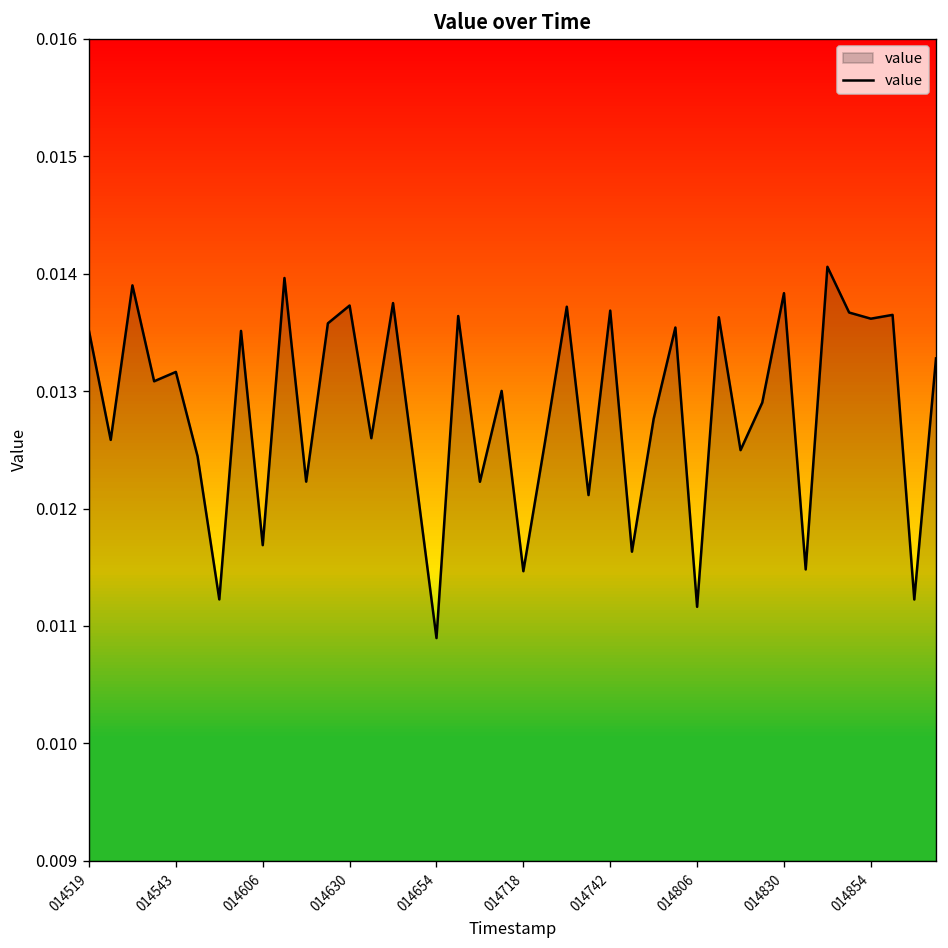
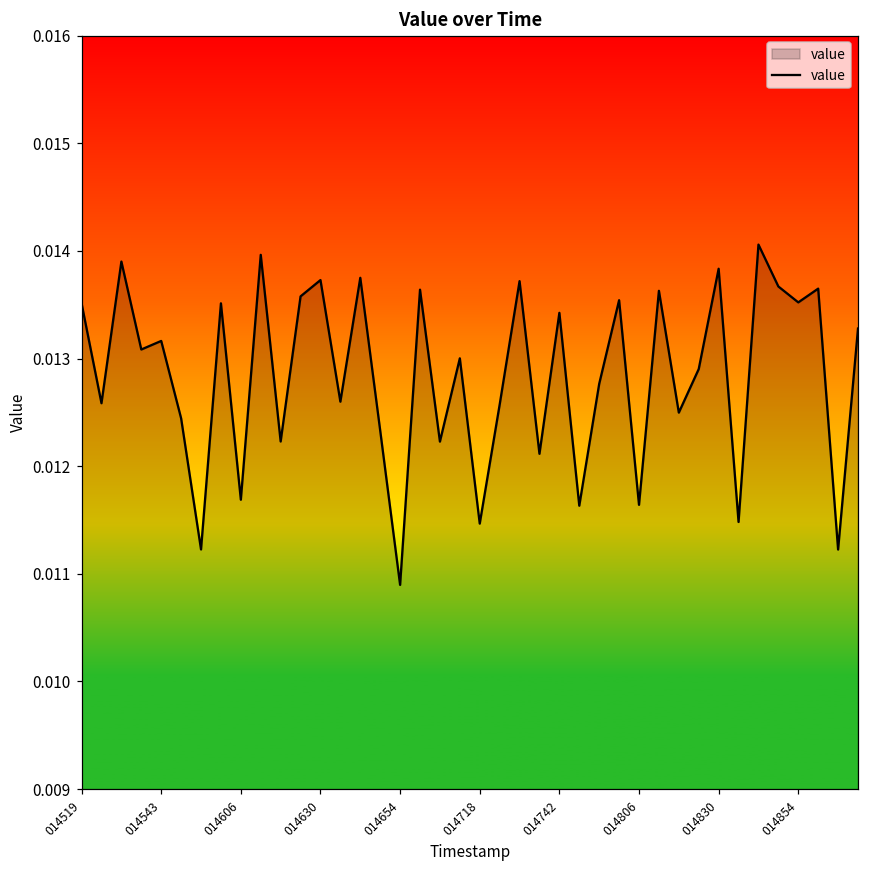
  {
    "014519": 0.0135,
    "014543": 0.0132,
    "014606": 0.0117,
    "014630": 0.0137,
    "014654": 0.0109,
    "014718": 0.0115,
-   "014742": 0.0137,
-   "014806": 0.0112,
+   "014742": 0.0134,
+   "014806": 0.0116,
    "014830": 0.0138,
-   "014854": 0.0136
+   "014854": 0.0135
  }
